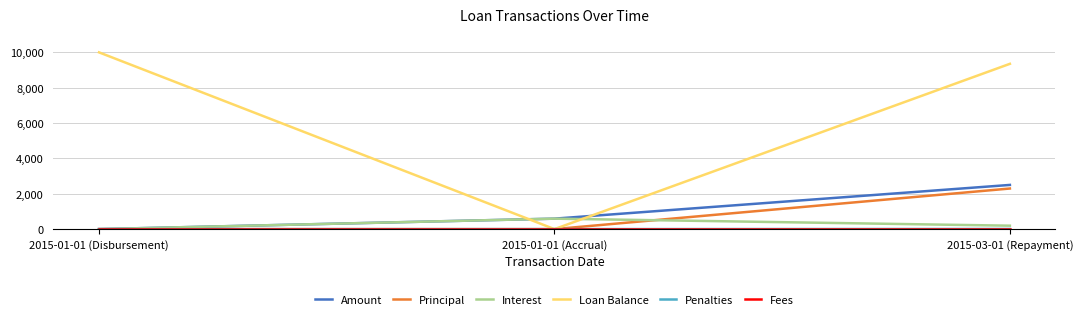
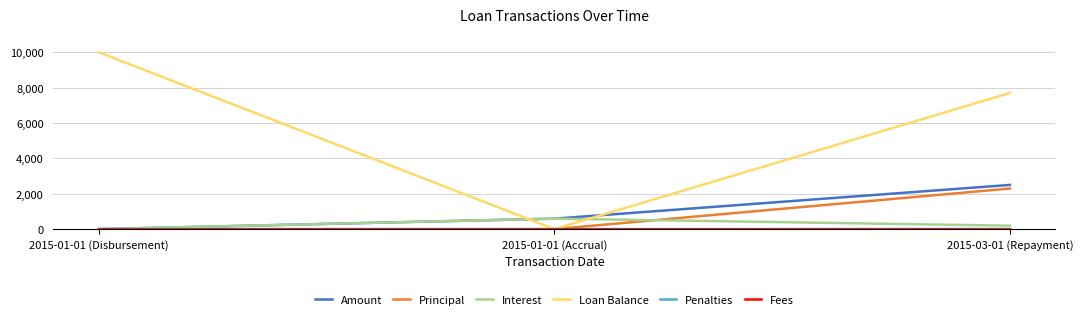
  {
    "Amount": {
      "2015-03-01 (Repayment)": "2,500"
    },
    "Principal": {
      "2015-03-01 (Repayment)": "2,300"
    },
    "Interest": {
      "2015-03-01 (Repayment)": "200"
    },
    "Loan Balance": {
      "2015-01-01 (Disbursement)": "10,000",
-     "2015-03-01 (Repayment)": "9,400"
+     "2015-03-01 (Repayment)": "7,700"
    },
    "Fees": {
      "2015-03-01 (Repayment)": "0"
    }
  }
